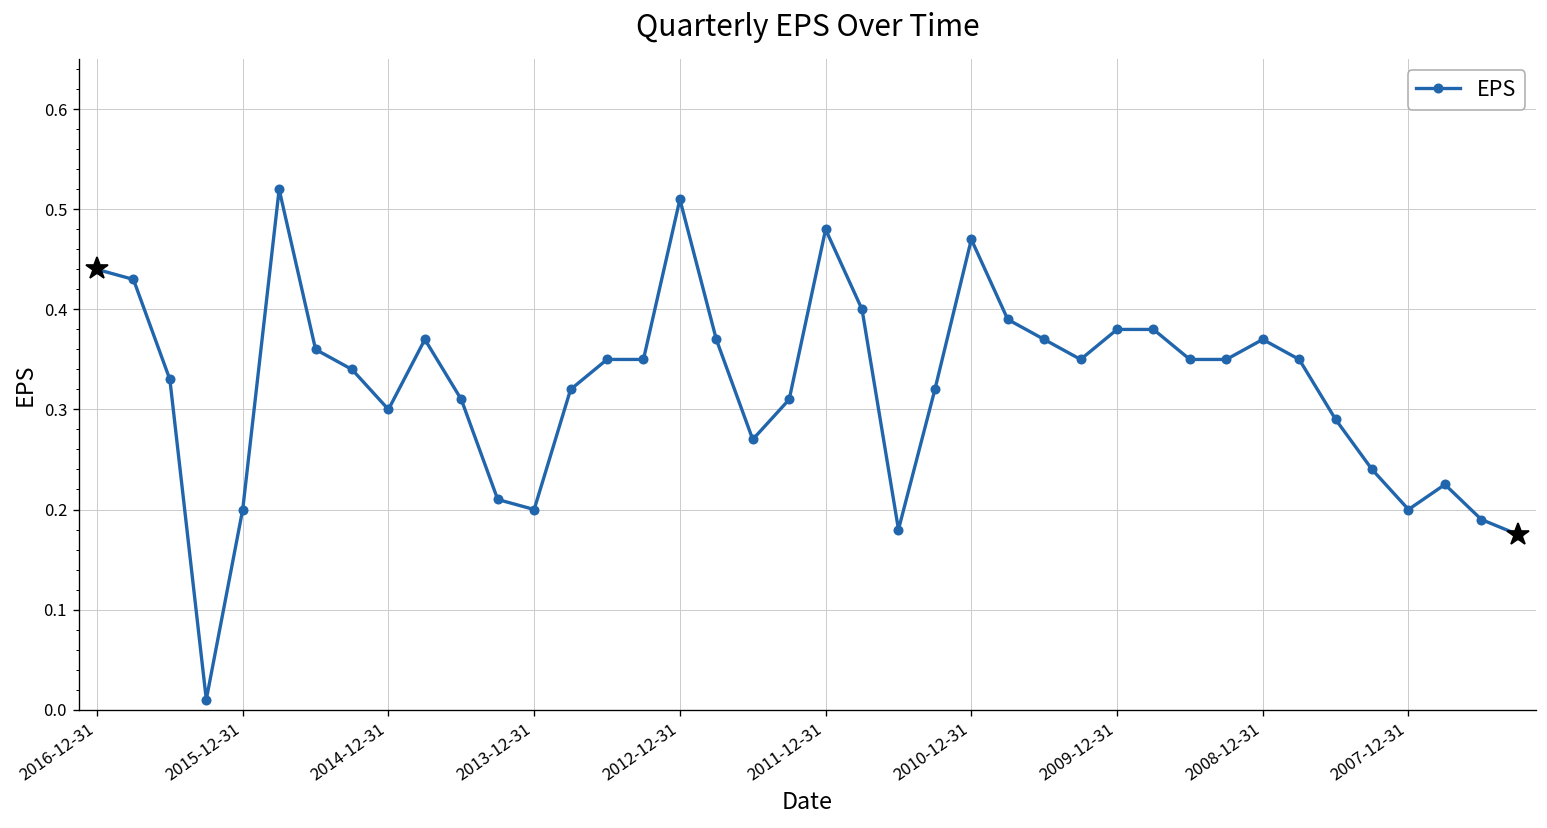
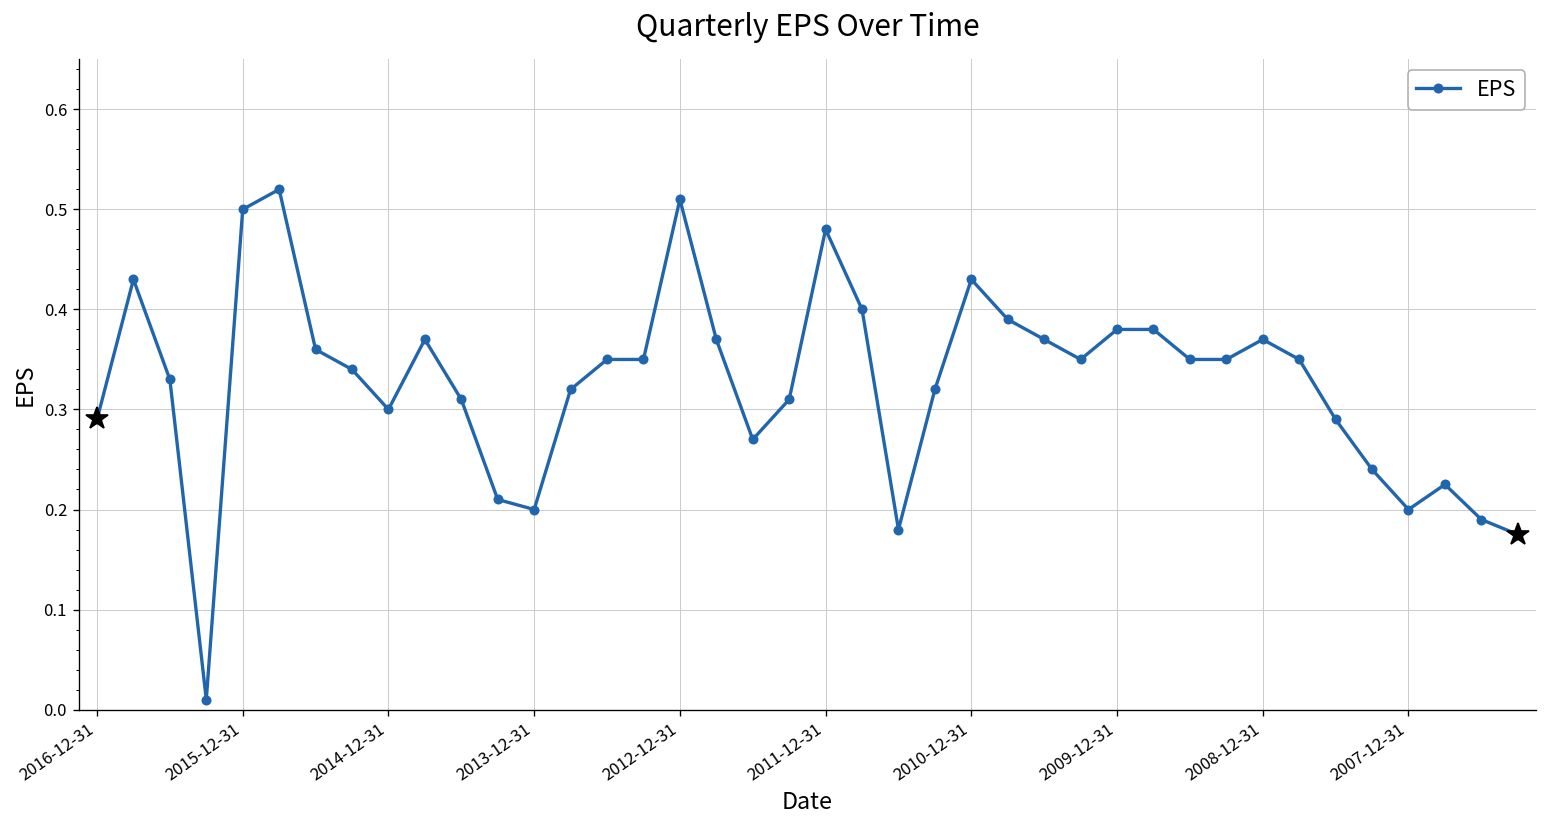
  {
    "EPS": {
-     "2016-12-31": 0.44,
-     "2015-12-31": 0.2,
+     "2016-12-31": 0.29,
+     "2015-12-31": 0.5,
      "2014-12-31": 0.30,
      "2013-12-31": 0.20,
      "2012-12-31": 0.51,
      "2011-12-31": 0.48,
-     "2010-12-31": 0.47,
+     "2010-12-31": 0.43,
      "2009-12-31": 0.38,
      "2008-12-31": 0.37,
      "2007-12-31": 0.20
    }
  }
